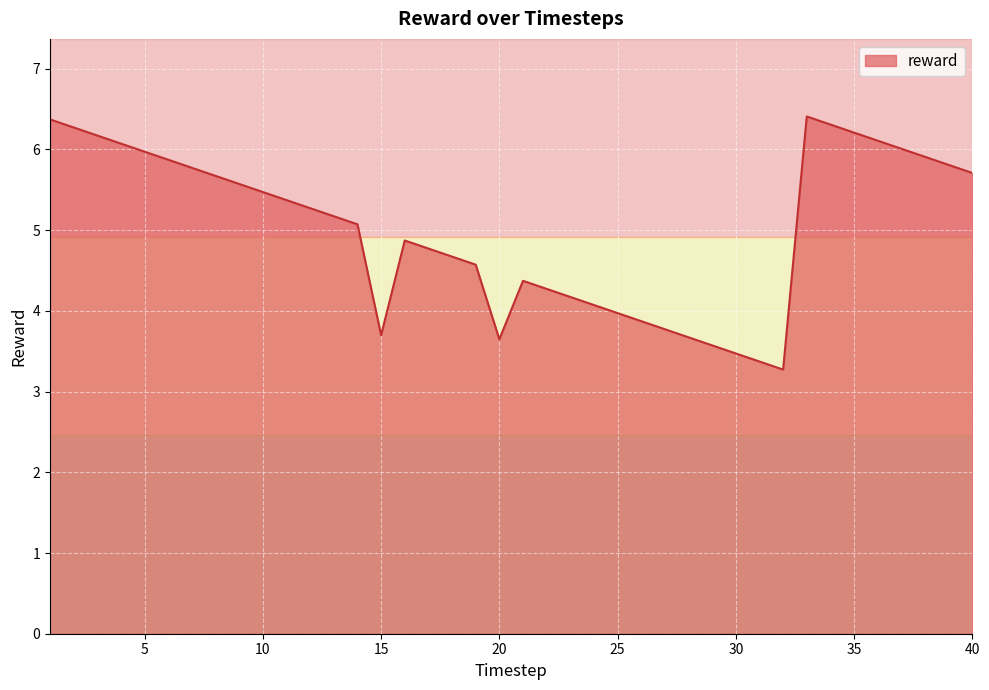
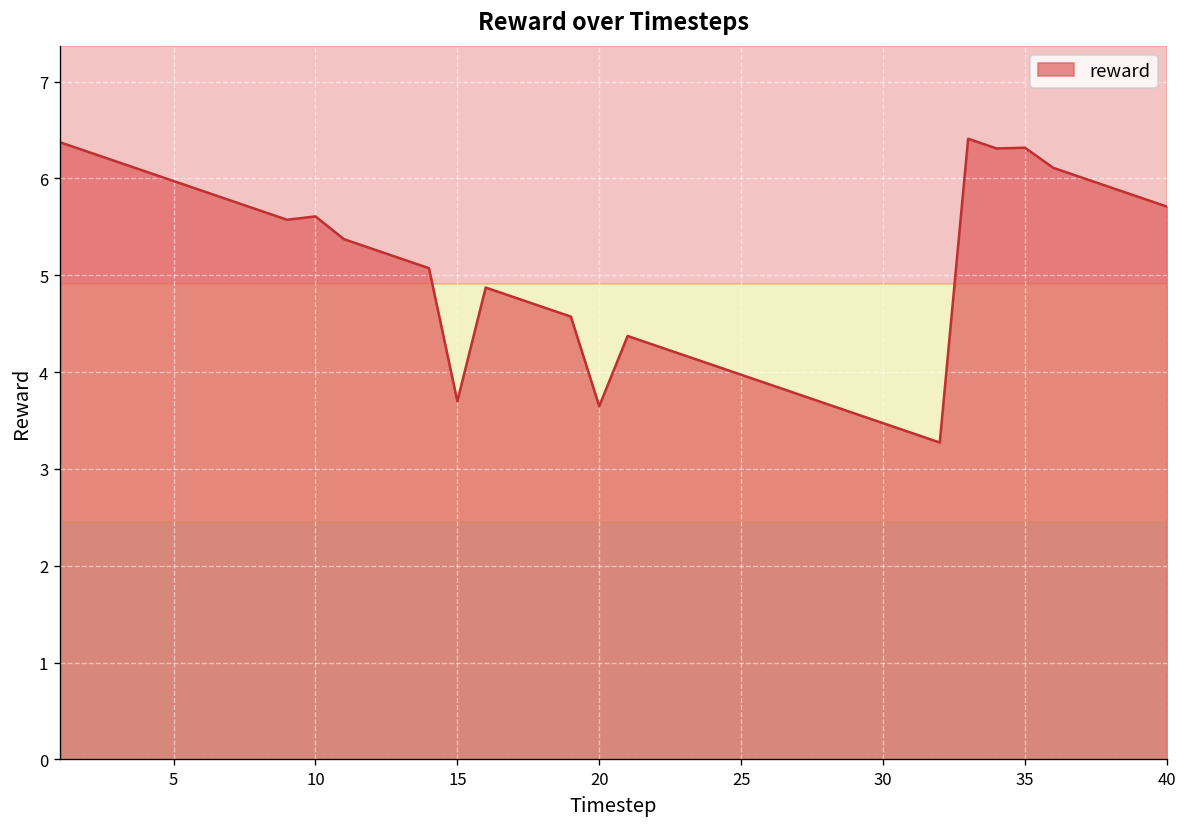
  {
    "5": 6.0,
-   "10": 5.5,
+   "10": 5.6,
    "15": 3.7,
    "20": 3.6,
    "25": 4.0,
    "30": 3.5,
-   "35": 6.2,
+   "35": 6.3,
    "40": 5.7
  }
